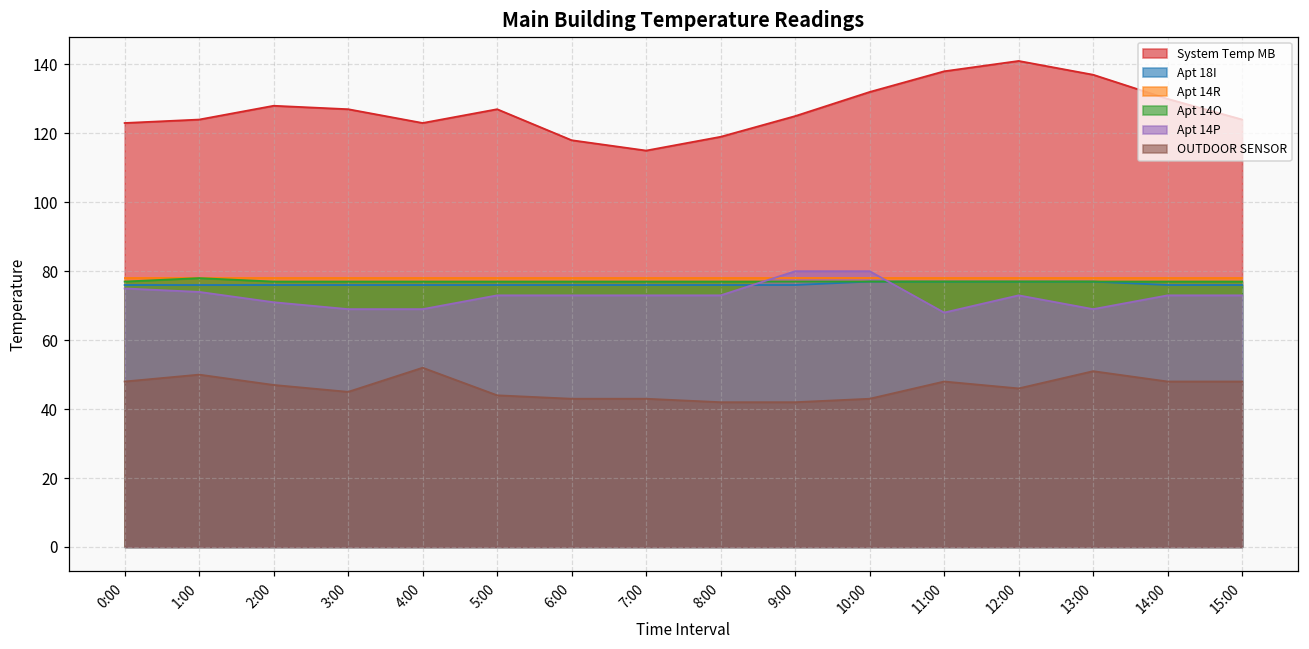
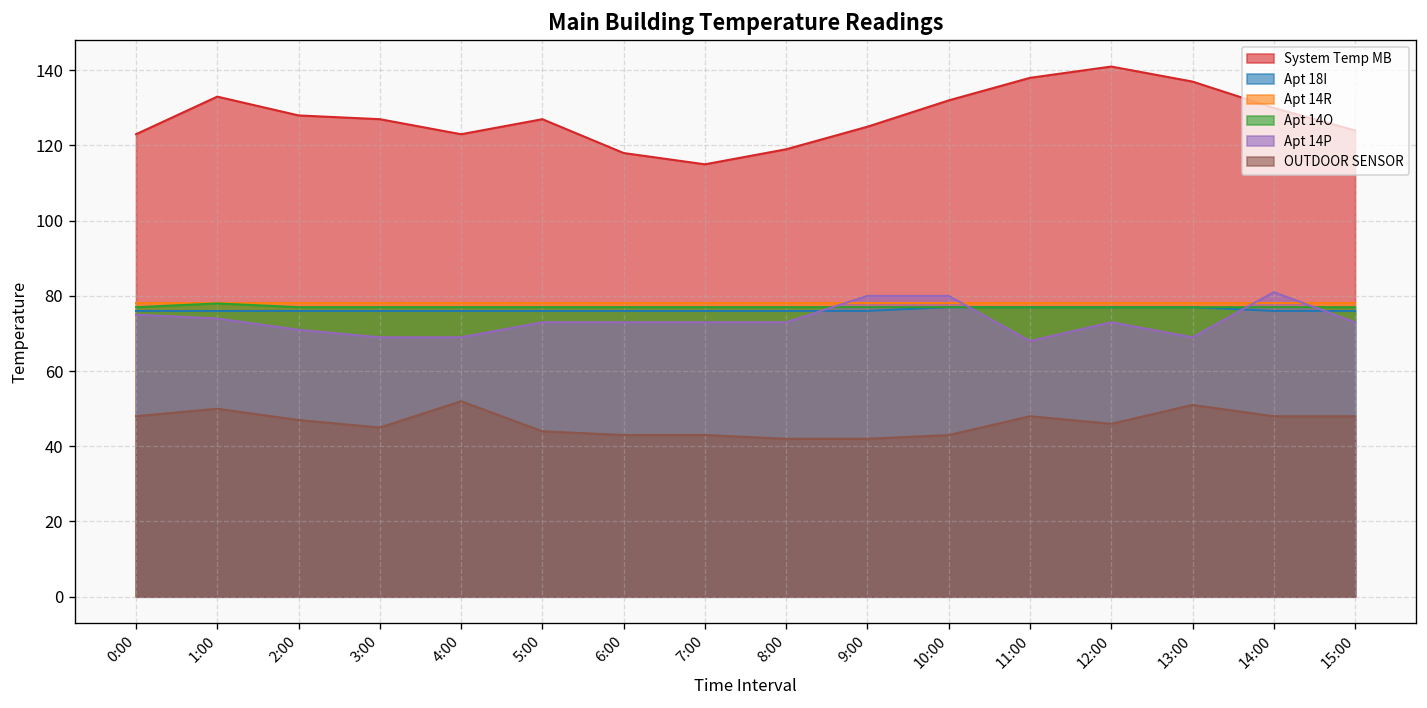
  {
    "System Temp MB": {
      "0:00": 123,
-     "1:00": 124,
+     "1:00": 133,
      "2:00": 128,
      "3:00": 127,
      "4:00": 123,
      "5:00": 127,
      "6:00": 118,
      "7:00": 115,
      "8:00": 119,
      "9:00": 125,
      "10:00": 132,
      "11:00": 138,
      "12:00": 141,
      "13:00": 137
    },
    "Apt 18I": {
      "0:00": 76,
      "1:00": 76,
      "2:00": 76,
      "3:00": 76,
      "4:00": 76,
      "5:00": 76,
      "6:00": 76,
      "7:00": 76,
      "8:00": 76,
      "9:00": 76,
      "14:00": 76,
      "15:00": 76
    },
    "Apt 14R": {
      "0:00": 78,
      "2:00": 78,
      "3:00": 78,
      "4:00": 78,
      "5:00": 78,
      "6:00": 78,
      "7:00": 78,
      "8:00": 78,
      "9:00": 78,
      "10:00": 78,
      "11:00": 78,
      "12:00": 78,
      "13:00": 78,
      "14:00": 78,
      "15:00": 78
    },
    "Apt 14O": {
      "0:00": 77,
      "2:00": 77,
      "3:00": 77,
      "4:00": 77,
      "5:00": 77,
      "6:00": 77,
      "7:00": 77,
      "8:00": 77,
      "9:00": 77,
      "14:00": 77,
      "15:00": 77
    },
    "Apt 14P": {
      "0:00": 75,
      "1:00": 74,
      "2:00": 71,
      "3:00": 69,
      "4:00": 69,
      "5:00": 73,
      "6:00": 73,
      "7:00": 73,
      "8:00": 73,
      "9:00": 80,
      "10:00": 80,
      "11:00": 68,
      "12:00": 73,
      "13:00": 69,
-     "14:00": 73,
+     "14:00": 81,
      "15:00": 73
    },
    "OUTDOOR SENSOR": {
      "0:00": 48,
      "1:00": 50,
      "2:00": 47,
      "3:00": 45,
      "4:00": 52,
      "5:00": 44,
      "6:00": 43,
      "7:00": 43,
      "8:00": 42,
      "9:00": 42,
      "10:00": 43,
      "11:00": 48,
      "12:00": 46,
      "13:00": 51,
      "14:00": 48,
      "15:00": 48
    }
  }
